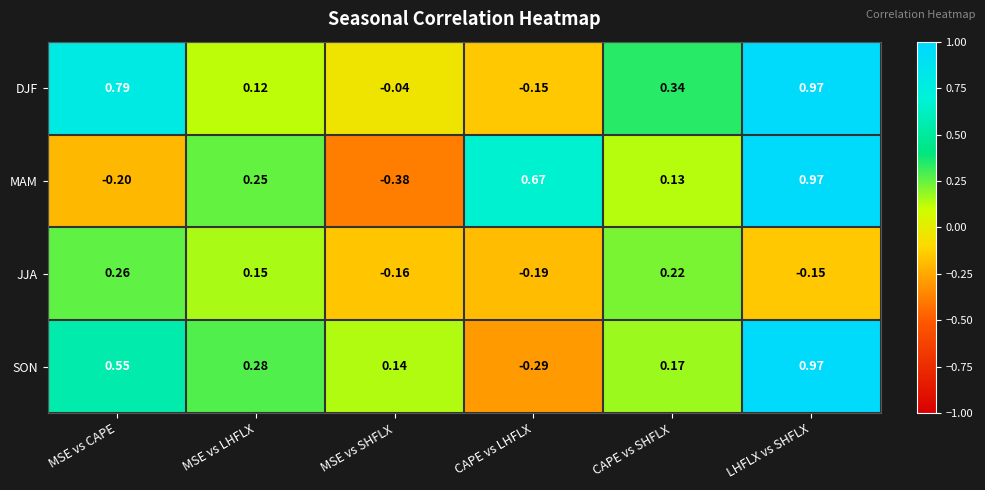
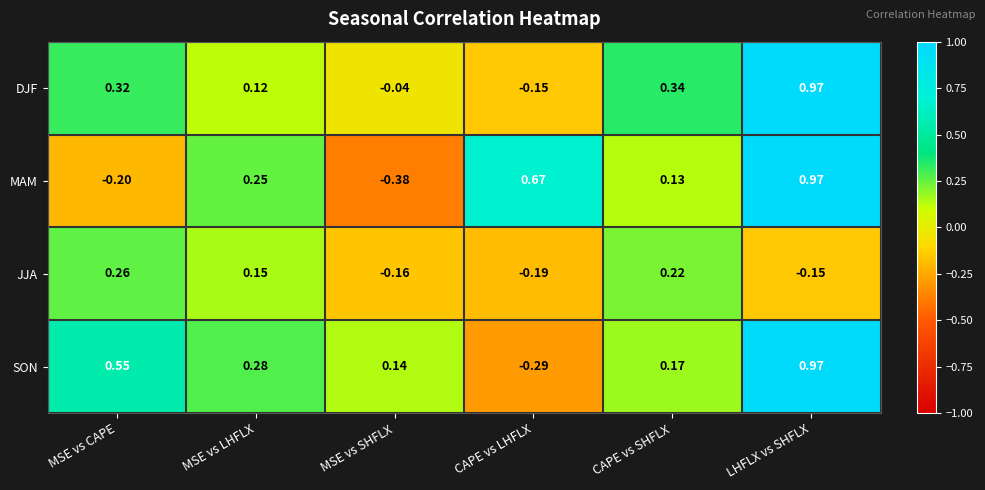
  {
    "DJF": {
-     "MSE vs CAPE": 0.79,
+     "MSE vs CAPE": 0.32,
      "MSE vs LHFLX": 0.12,
      "MSE vs SHFLX": -0.04,
      "CAPE vs LHFLX": -0.15,
      "CAPE vs SHFLX": 0.34,
      "LHFLX vs SHFLX": 0.97
    },
    "MAM": {
      "MSE vs CAPE": -0.20,
      "MSE vs LHFLX": 0.25,
      "MSE vs SHFLX": -0.38,
      "CAPE vs LHFLX": 0.67,
      "CAPE vs SHFLX": 0.13,
      "LHFLX vs SHFLX": 0.97
    },
    "JJA": {
      "MSE vs CAPE": 0.26,
      "MSE vs LHFLX": 0.15,
      "MSE vs SHFLX": -0.16,
      "CAPE vs LHFLX": -0.19,
      "CAPE vs SHFLX": 0.22,
      "LHFLX vs SHFLX": -0.15
    },
    "SON": {
      "MSE vs CAPE": 0.55,
      "MSE vs LHFLX": 0.28,
      "MSE vs SHFLX": 0.14,
      "CAPE vs LHFLX": -0.29,
      "CAPE vs SHFLX": 0.17,
      "LHFLX vs SHFLX": 0.97
    }
  }
